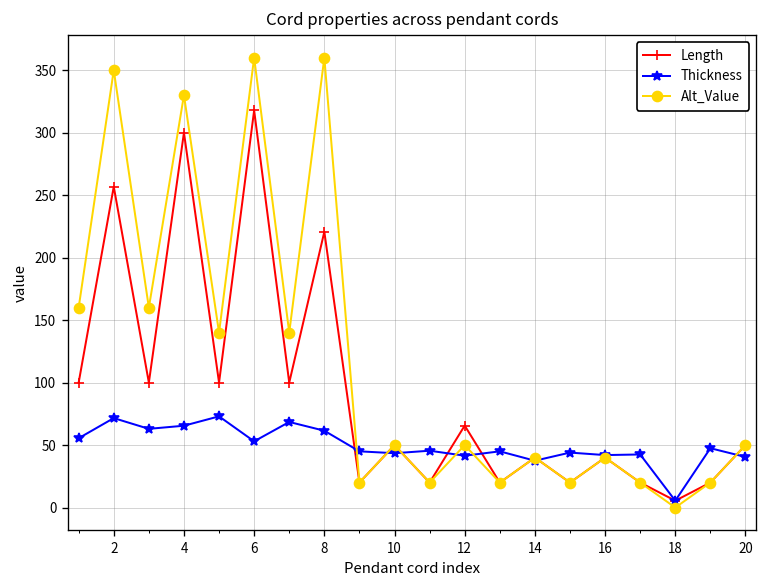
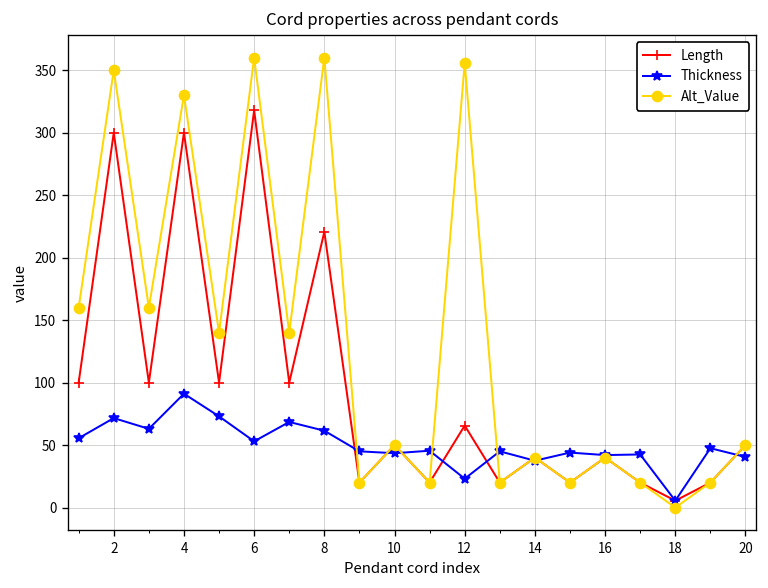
  {
    "Length": {
-     "2": 257,
+     "2": 300,
      "4": 300,
      "6": 318,
      "8": 221,
      "12": 66
    },
    "Thickness": {
      "2": 72,
-     "4": 66,
+     "4": 91,
      "6": 53,
      "8": 62,
      "10": 44,
-     "12": 42,
+     "12": 23,
      "14": 38,
      "20": 41
    },
    "Alt_Value": {
      "2": 350,
      "4": 330,
      "6": 360,
      "8": 360,
-     "12": 50,
+     "12": 356,
      "18": 0
    }
  }
